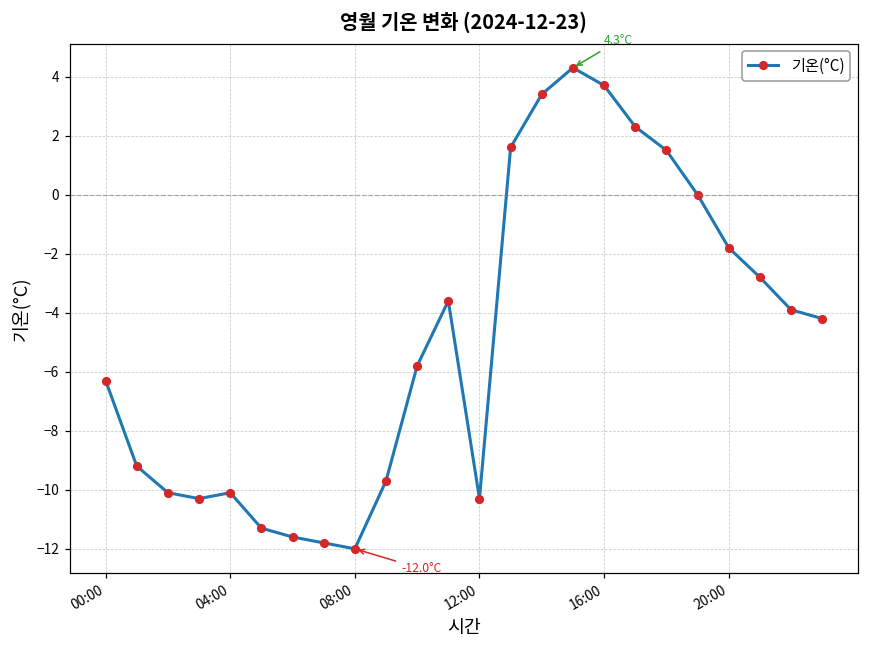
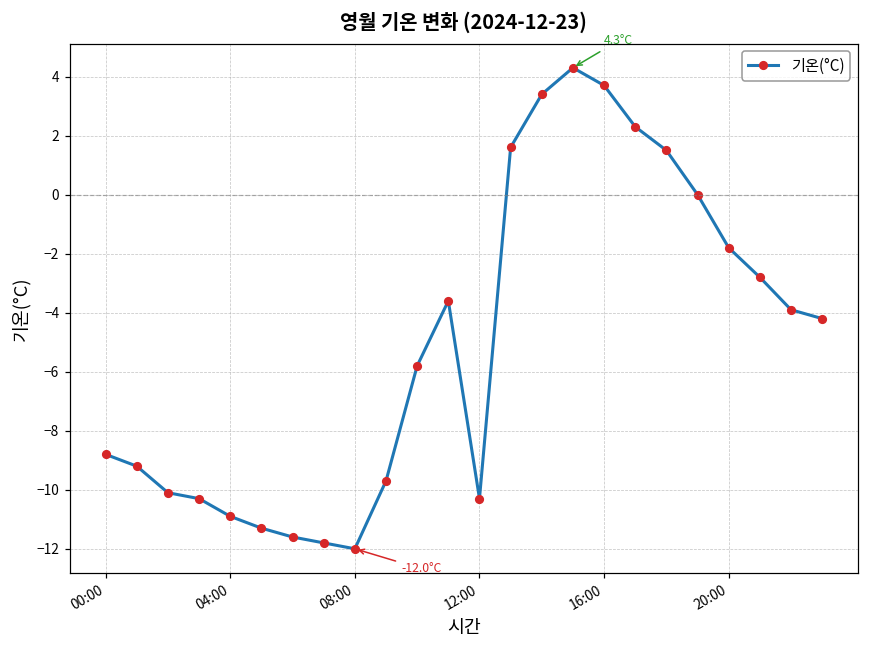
  {
-   "00:00": -6.3,
-   "04:00": -10.1,
+   "00:00": -8.8,
+   "04:00": -10.9,
    "12:00": -10.3,
    "16:00": 3.7,
    "20:00": -1.8
  }
